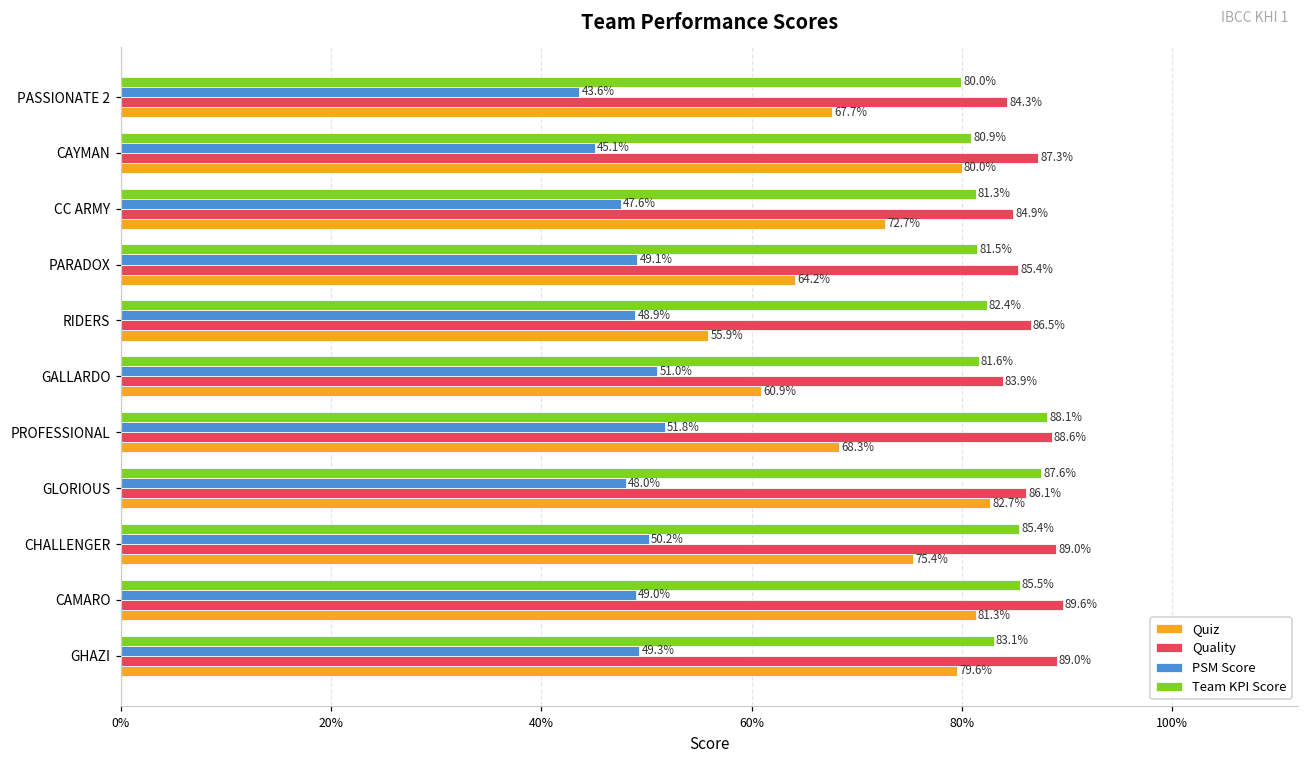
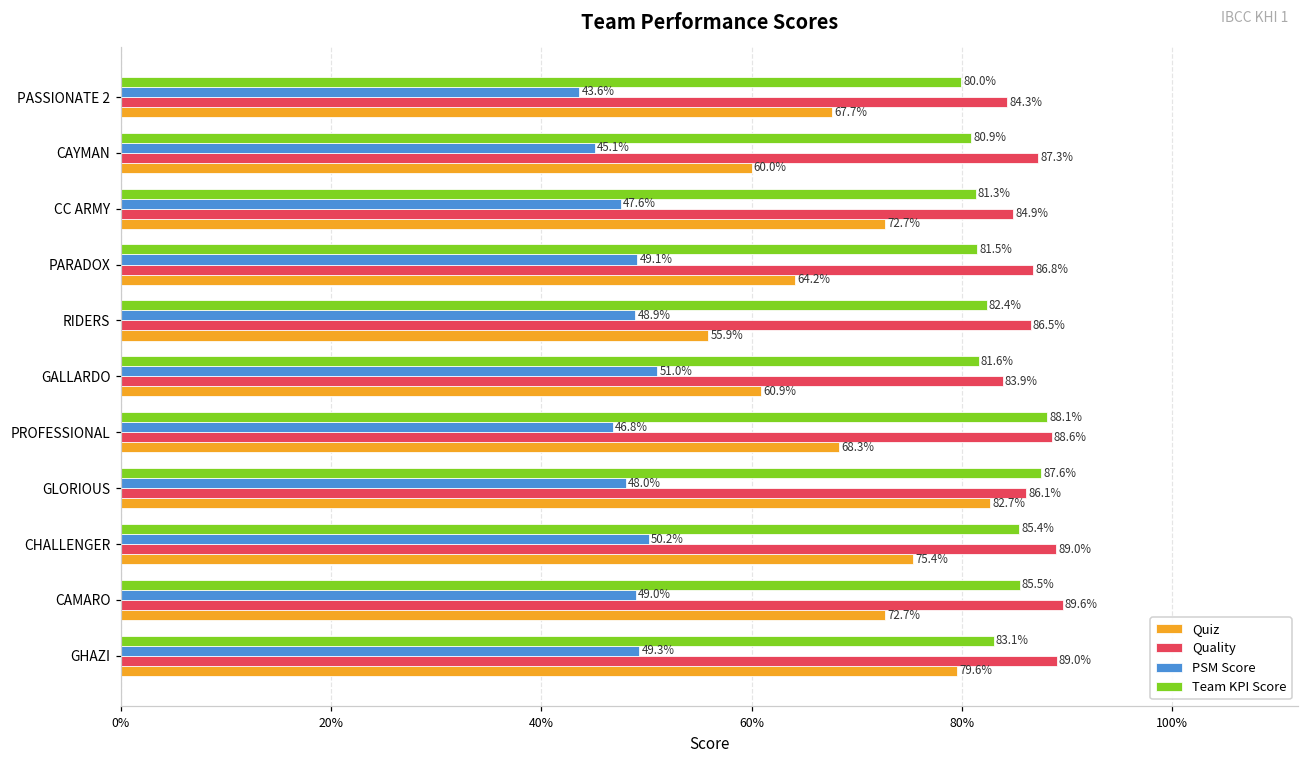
  {
    "Quiz": {
      "PASSIONATE 2": "67.7%",
-     "CAYMAN": "80.0%",
+     "CAYMAN": "60.0%",
      "CC ARMY": "72.7%",
      "PARADOX": "64.2%",
      "RIDERS": "55.9%",
      "GALLARDO": "60.9%",
      "PROFESSIONAL": "68.3%",
      "GLORIOUS": "82.7%",
      "CHALLENGER": "75.4%",
-     "CAMARO": "81.3%",
+     "CAMARO": "72.7%",
      "GHAZI": "79.6%"
    },
    "Quality": {
      "PASSIONATE 2": "84.3%",
      "CAYMAN": "87.3%",
      "CC ARMY": "84.9%",
-     "PARADOX": "85.4%",
+     "PARADOX": "86.8%",
      "RIDERS": "86.5%",
      "GALLARDO": "83.9%",
      "PROFESSIONAL": "88.6%",
      "GLORIOUS": "86.1%",
      "CHALLENGER": "89.0%",
      "CAMARO": "89.6%",
      "GHAZI": "89.0%"
    },
    "PSM Score": {
      "PASSIONATE 2": "43.6%",
      "CAYMAN": "45.1%",
      "CC ARMY": "47.6%",
      "PARADOX": "49.1%",
      "RIDERS": "48.9%",
      "GALLARDO": "51.0%",
-     "PROFESSIONAL": "51.8%",
+     "PROFESSIONAL": "46.8%",
      "GLORIOUS": "48.0%",
      "CHALLENGER": "50.2%",
      "CAMARO": "49.0%",
      "GHAZI": "49.3%"
    },
    "Team KPI Score": {
      "PASSIONATE 2": "80.0%",
      "CAYMAN": "80.9%",
      "CC ARMY": "81.3%",
      "PARADOX": "81.5%",
      "RIDERS": "82.4%",
      "GALLARDO": "81.6%",
      "PROFESSIONAL": "88.1%",
      "GLORIOUS": "87.6%",
      "CHALLENGER": "85.4%",
      "CAMARO": "85.5%",
      "GHAZI": "83.1%"
    }
  }
